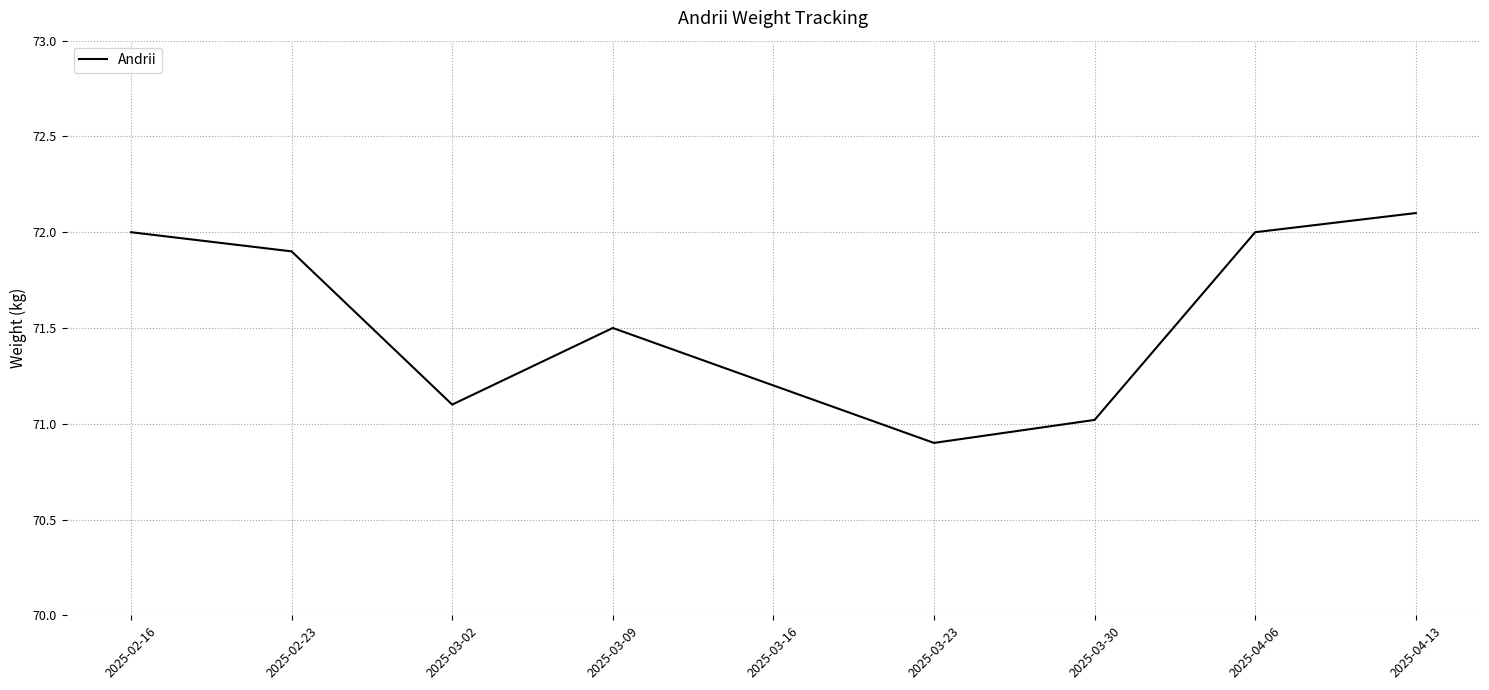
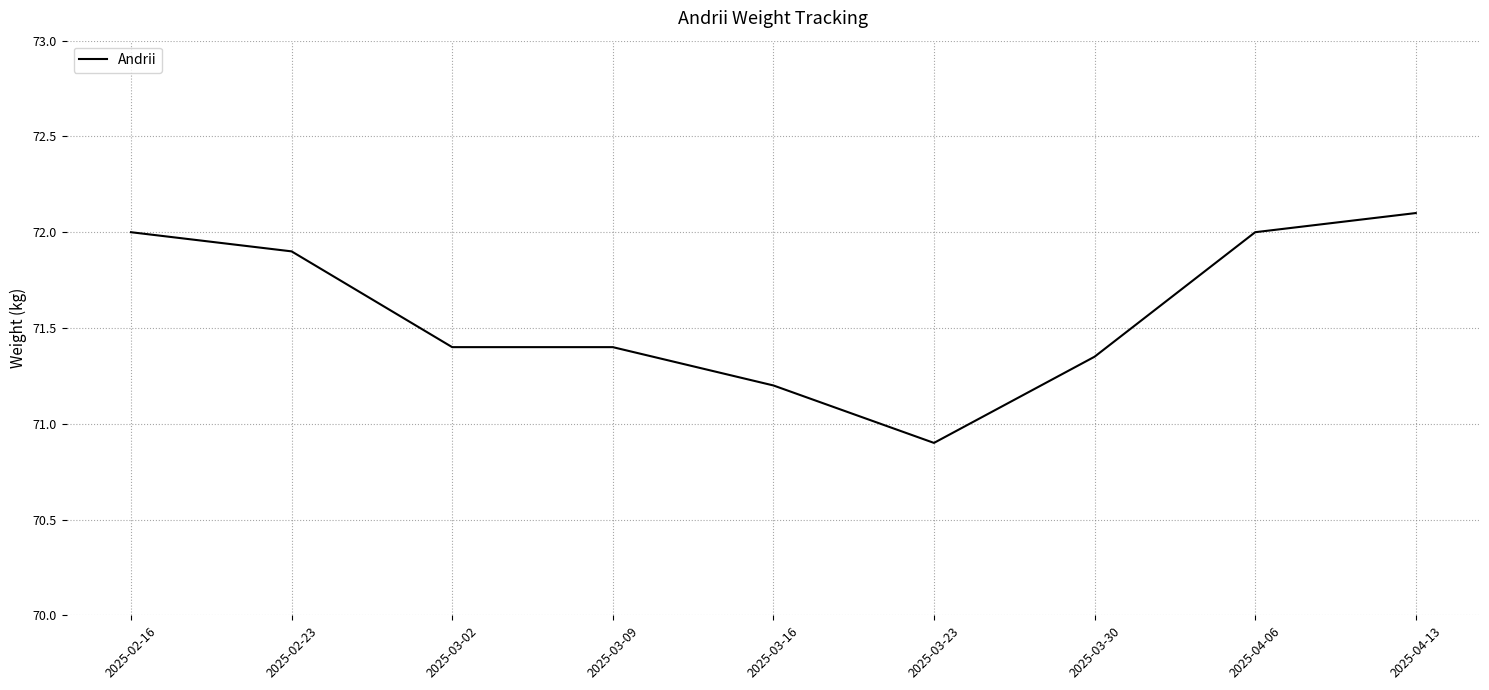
  {
    "2025-02-16": 72.00,
    "2025-02-23": 71.90,
-   "2025-03-02": 71.1,
-   "2025-03-09": 71.5,
+   "2025-03-02": 71.4,
+   "2025-03-09": 71.4,
    "2025-03-16": 71.20,
    "2025-03-23": 70.90,
-   "2025-03-30": 71.02,
+   "2025-03-30": 71.35,
    "2025-04-06": 72.00,
    "2025-04-13": 72.10
  }
